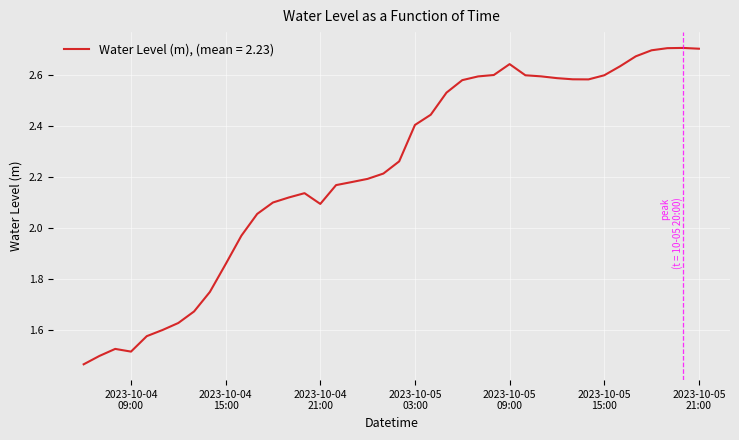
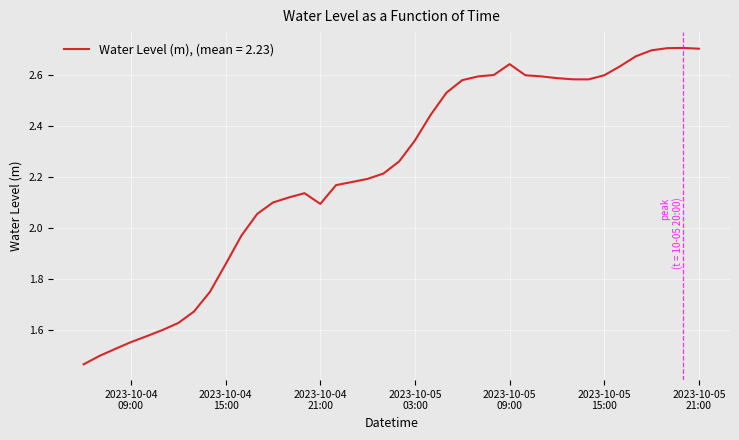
  {
-   "2023-10-04 09:00": 1.52,
+   "2023-10-04 09:00": 1.55,
    "2023-10-04 15:00": 1.86,
    "2023-10-04 21:00": 2.10,
-   "2023-10-05 03:00": 2.41,
+   "2023-10-05 03:00": 2.34,
    "2023-10-05 09:00": 2.64,
    "2023-10-05 15:00": 2.60,
    "2023-10-05 21:00": 2.70
  }
